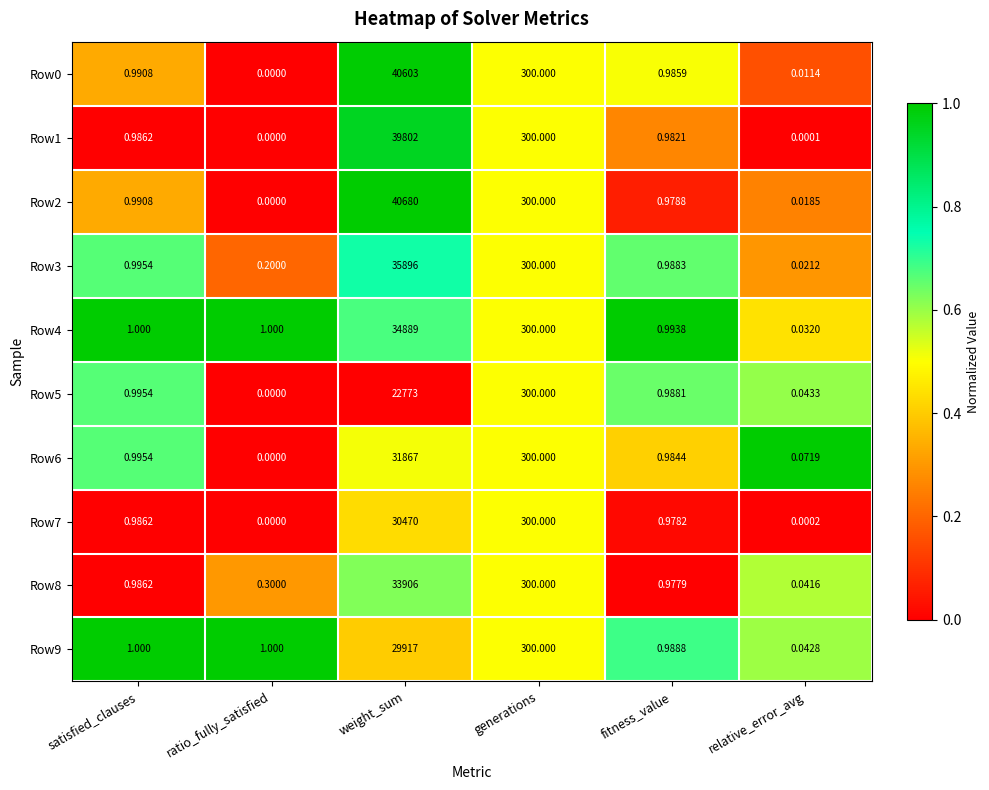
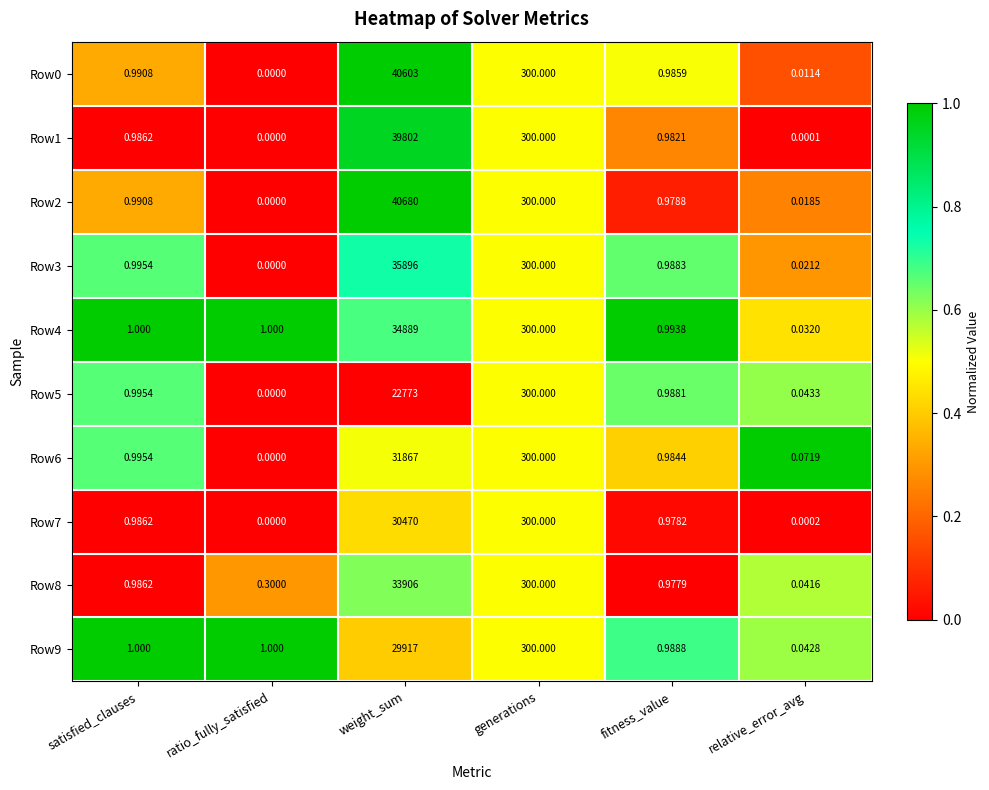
  {
    "Row0": {
      "satisfied_clauses": 0.9908,
      "ratio_fully_satisfied": 0.0000,
      "weight_sum": 40603,
      "generations": 300.000,
      "fitness_value": 0.9859,
      "relative_error_avg": 0.0114
    },
    "Row1": {
      "satisfied_clauses": 0.9862,
      "ratio_fully_satisfied": 0.0000,
      "weight_sum": 39802,
      "generations": 300.000,
      "fitness_value": 0.9821,
      "relative_error_avg": 0.0001
    },
    "Row2": {
      "satisfied_clauses": 0.9908,
      "ratio_fully_satisfied": 0.0000,
      "weight_sum": 40680,
      "generations": 300.000,
      "fitness_value": 0.9788,
      "relative_error_avg": 0.0185
    },
    "Row3": {
      "satisfied_clauses": 0.9954,
-     "ratio_fully_satisfied": 0.2000,
+     "ratio_fully_satisfied": 0.0000,
      "weight_sum": 35896,
      "generations": 300.000,
      "fitness_value": 0.9883,
      "relative_error_avg": 0.0212
    },
    "Row4": {
      "satisfied_clauses": 1.000,
      "ratio_fully_satisfied": 1.000,
      "weight_sum": 34889,
      "generations": 300.000,
      "fitness_value": 0.9938,
      "relative_error_avg": 0.0320
    },
    "Row5": {
      "satisfied_clauses": 0.9954,
      "ratio_fully_satisfied": 0.0000,
      "weight_sum": 22773,
      "generations": 300.000,
      "fitness_value": 0.9881,
      "relative_error_avg": 0.0433
    },
    "Row6": {
      "satisfied_clauses": 0.9954,
      "ratio_fully_satisfied": 0.0000,
      "weight_sum": 31867,
      "generations": 300.000,
      "fitness_value": 0.9844,
      "relative_error_avg": 0.0719
    },
    "Row7": {
      "satisfied_clauses": 0.9862,
      "ratio_fully_satisfied": 0.0000,
      "weight_sum": 30470,
      "generations": 300.000,
      "fitness_value": 0.9782,
      "relative_error_avg": 0.0002
    },
    "Row8": {
      "satisfied_clauses": 0.9862,
      "ratio_fully_satisfied": 0.3000,
      "weight_sum": 33906,
      "generations": 300.000,
      "fitness_value": 0.9779,
      "relative_error_avg": 0.0416
    },
    "Row9": {
      "satisfied_clauses": 1.000,
      "ratio_fully_satisfied": 1.000,
      "weight_sum": 29917,
      "generations": 300.000,
      "fitness_value": 0.9888,
      "relative_error_avg": 0.0428
    }
  }
